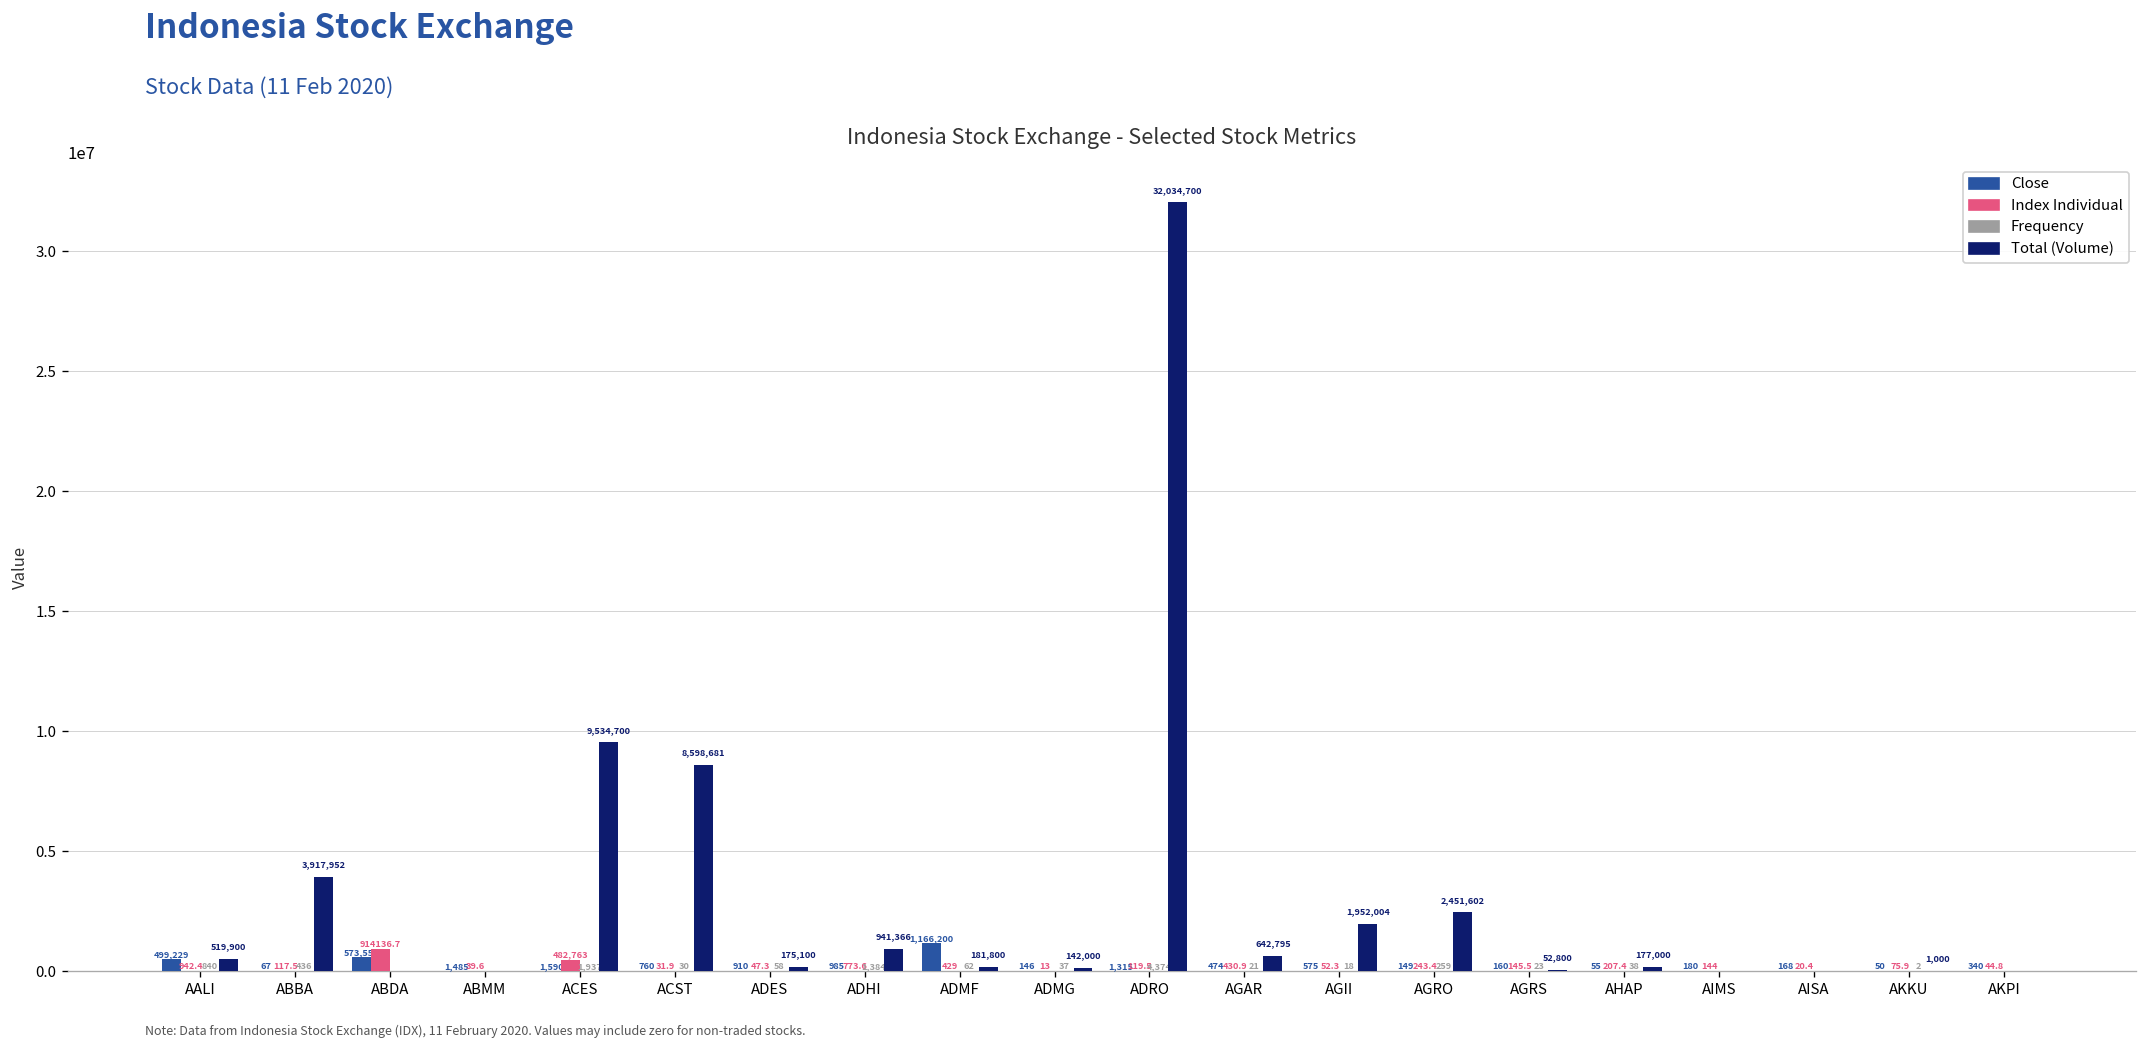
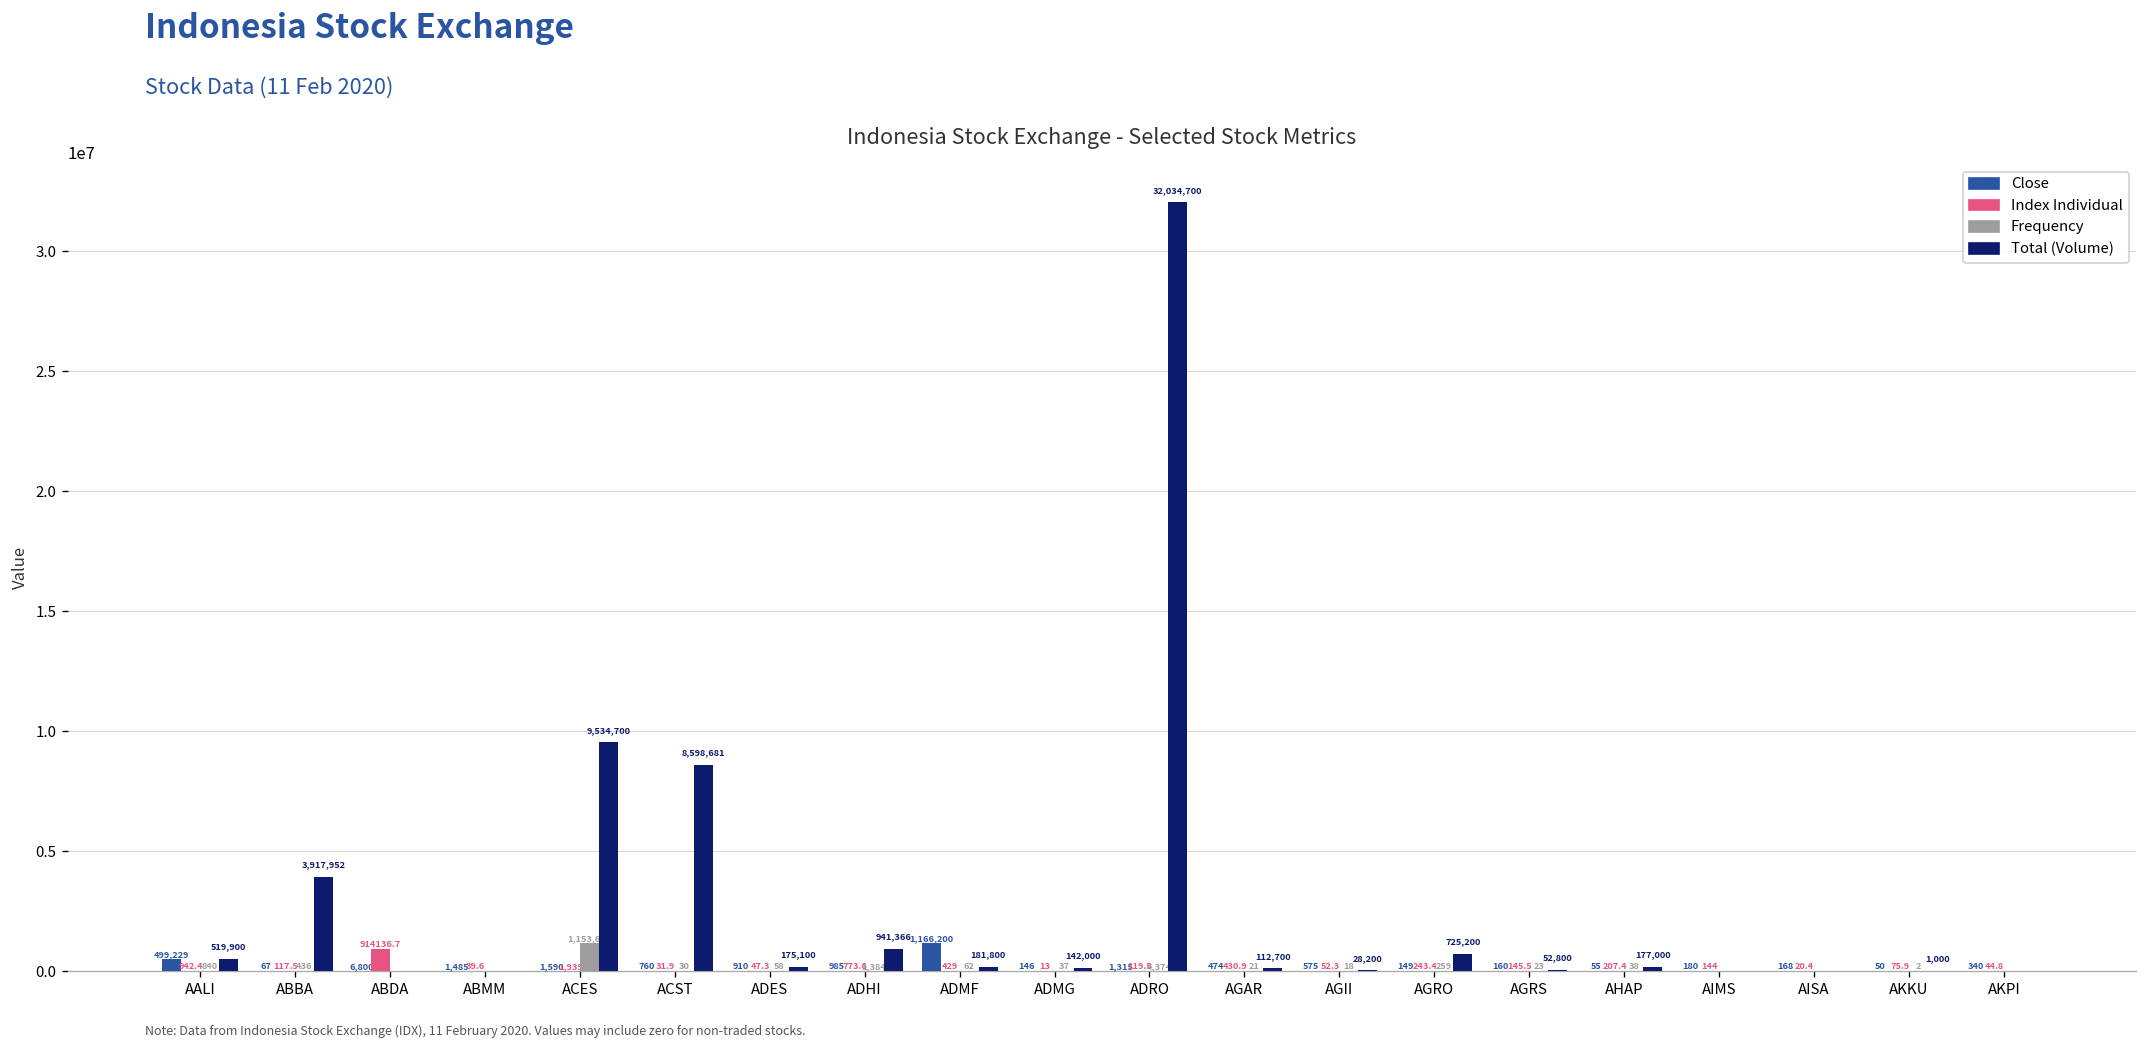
  {
    "Close": {
      "AALI": "499,229",
      "ABBA": "67",
-     "ABDA": "573,552",
+     "ABDA": "6,800",
      "ABMM": "1,485",
      "ACST": "760",
      "ADES": "910",
      "ADHI": "985",
      "ADMF": "1,166,200",
      "ADMG": "146",
      "AGAR": "474",
      "AGII": "575",
      "AGRO": "149",
      "AGRS": "160",
      "AHAP": "55",
      "AIMS": "180",
      "AISA": "168",
      "AKKU": "50",
      "AKPI": "340"
    },
    "Index Individual": {
      "AALI": "942.4",
      "ABBA": "117.5",
      "ABDA": "914136.7",
      "ABMM": "39.6",
-     "ACES": "482,763",
+     "ACES": "1,939",
      "ACST": "31.9",
      "ADES": "47.3",
      "ADMF": "429",
      "ADMG": "13",
      "AGAR": "430.9",
      "AGII": "52.3",
      "AGRO": "243.4",
      "AGRS": "145.5",
      "AHAP": "207.4",
      "AIMS": "144",
      "AISA": "20.4",
      "AKKU": "75.9",
      "AKPI": "44.8"
    },
    "Frequency": {
      "AALI": "840",
      "ABBA": "436",
-     "ACES": "1,937",
+     "ACES": "1,153,667",
      "ACST": "30",
      "ADES": "58",
      "ADMF": "62",
      "ADMG": "37",
      "AGAR": "21",
      "AGII": "18",
      "AGRO": "259",
      "AGRS": "23",
      "AHAP": "38",
      "AKKU": "2"
    },
    "Total (Volume)": {
      "AALI": "519,900",
      "ABBA": "3,917,952",
      "ACES": "9,534,700",
      "ACST": "8,598,681",
      "ADES": "175,100",
      "ADHI": "941,366",
      "ADMF": "181,800",
      "ADMG": "142,000",
      "ADRO": "32,034,700",
-     "AGAR": "642,795",
-     "AGII": "1,952,004",
-     "AGRO": "2,451,602",
+     "AGAR": "112,700",
+     "AGII": "28,200",
+     "AGRO": "725,200",
      "AGRS": "52,800",
      "AHAP": "177,000",
      "AKKU": "1,000"
    }
  }
